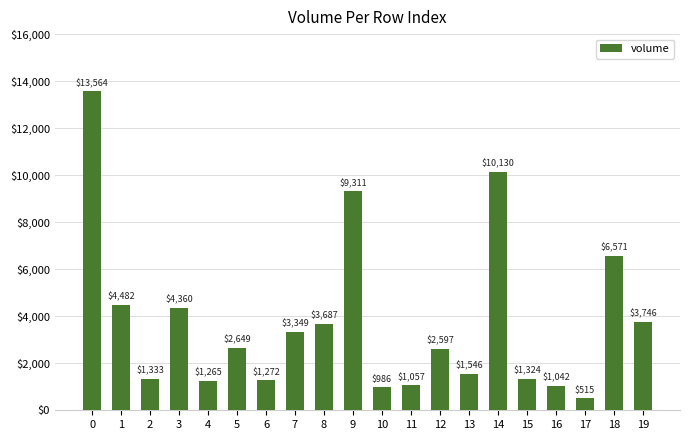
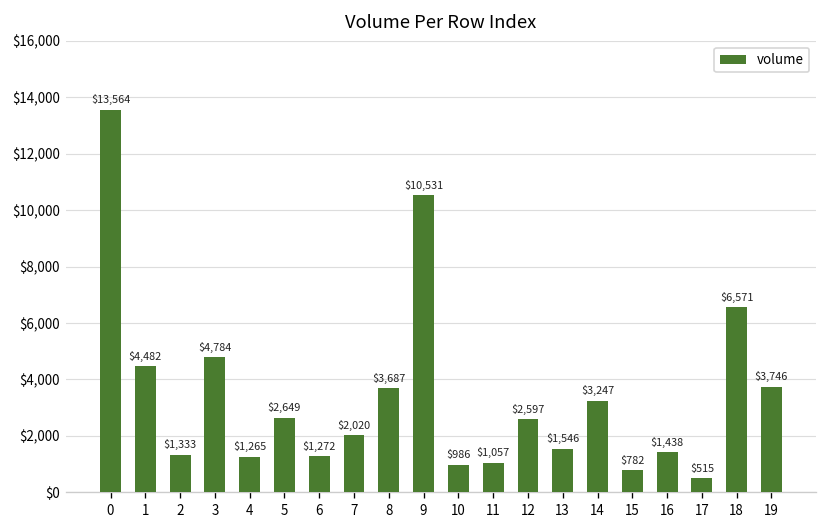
  {
    "0": "$13,564",
    "1": "$4,482",
    "2": "$1,333",
-   "3": "$4,360",
+   "3": "$4,784",
    "4": "$1,265",
    "5": "$2,649",
    "6": "$1,272",
-   "7": "$3,349",
+   "7": "$2,020",
    "8": "$3,687",
-   "9": "$9,311",
+   "9": "$10,531",
    "10": "$986",
    "11": "$1,057",
    "12": "$2,597",
    "13": "$1,546",
-   "14": "$10,130",
-   "15": "$1,324",
-   "16": "$1,042",
+   "14": "$3,247",
+   "15": "$782",
+   "16": "$1,438",
    "17": "$515",
    "18": "$6,571",
    "19": "$3,746"
  }
